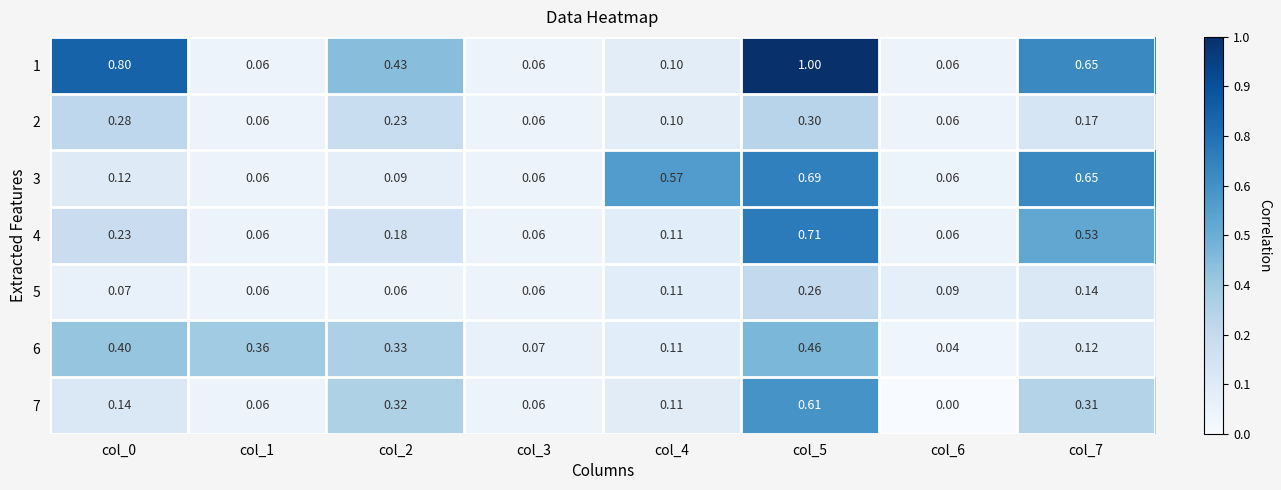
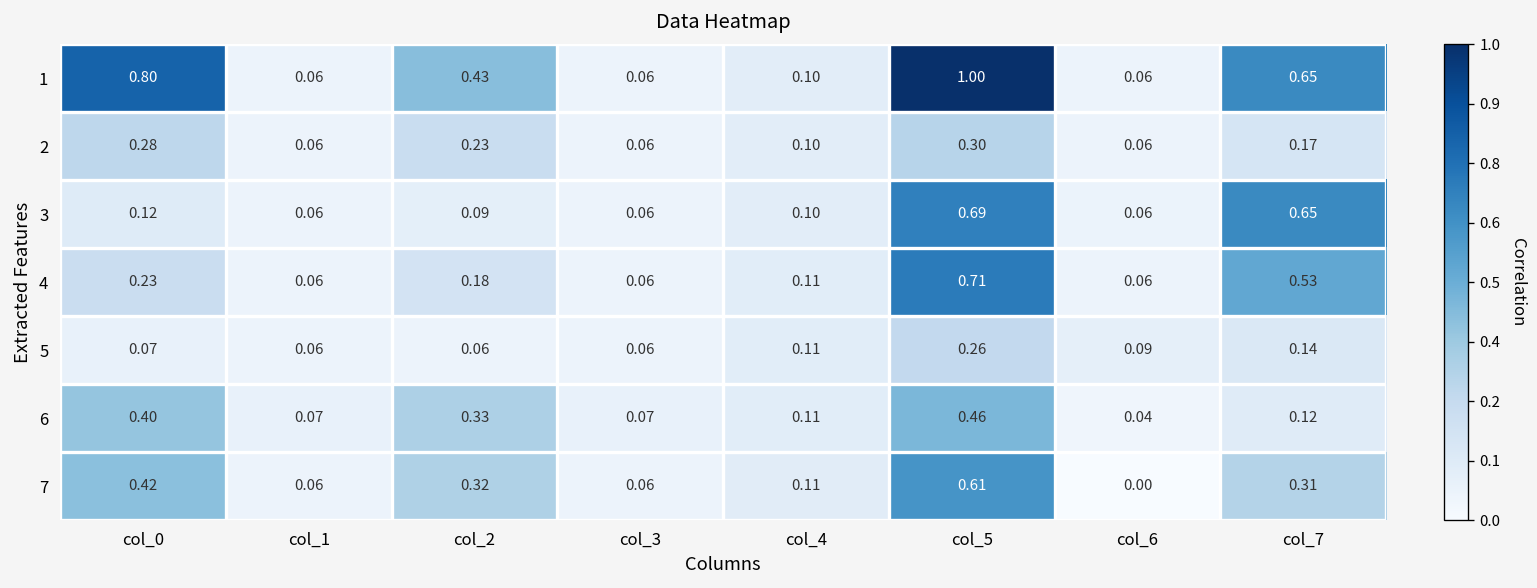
  {
    "1": {
      "col_0": 0.80,
      "col_1": 0.06,
      "col_2": 0.43,
      "col_3": 0.06,
      "col_4": 0.10,
      "col_5": 1.00,
      "col_6": 0.06,
      "col_7": 0.65
    },
    "2": {
      "col_0": 0.28,
      "col_1": 0.06,
      "col_2": 0.23,
      "col_3": 0.06,
      "col_4": 0.10,
      "col_5": 0.30,
      "col_6": 0.06,
      "col_7": 0.17
    },
    "3": {
      "col_0": 0.12,
      "col_1": 0.06,
      "col_2": 0.09,
      "col_3": 0.06,
-     "col_4": 0.57,
+     "col_4": 0.10,
      "col_5": 0.69,
      "col_6": 0.06,
      "col_7": 0.65
    },
    "4": {
      "col_0": 0.23,
      "col_1": 0.06,
      "col_2": 0.18,
      "col_3": 0.06,
      "col_4": 0.11,
      "col_5": 0.71,
      "col_6": 0.06,
      "col_7": 0.53
    },
    "5": {
      "col_0": 0.07,
      "col_1": 0.06,
      "col_2": 0.06,
      "col_3": 0.06,
      "col_4": 0.11,
      "col_5": 0.26,
      "col_6": 0.09,
      "col_7": 0.14
    },
    "6": {
      "col_0": 0.40,
-     "col_1": 0.36,
+     "col_1": 0.07,
      "col_2": 0.33,
      "col_3": 0.07,
      "col_4": 0.11,
      "col_5": 0.46,
      "col_6": 0.04,
      "col_7": 0.12
    },
    "7": {
-     "col_0": 0.14,
+     "col_0": 0.42,
      "col_1": 0.06,
      "col_2": 0.32,
      "col_3": 0.06,
      "col_4": 0.11,
      "col_5": 0.61,
      "col_6": 0.00,
      "col_7": 0.31
    }
  }
